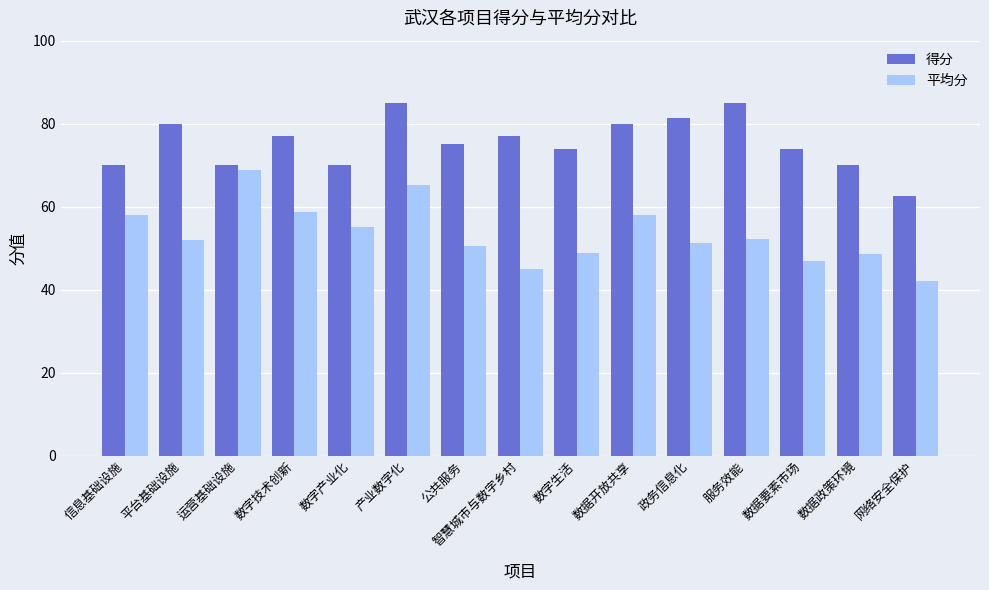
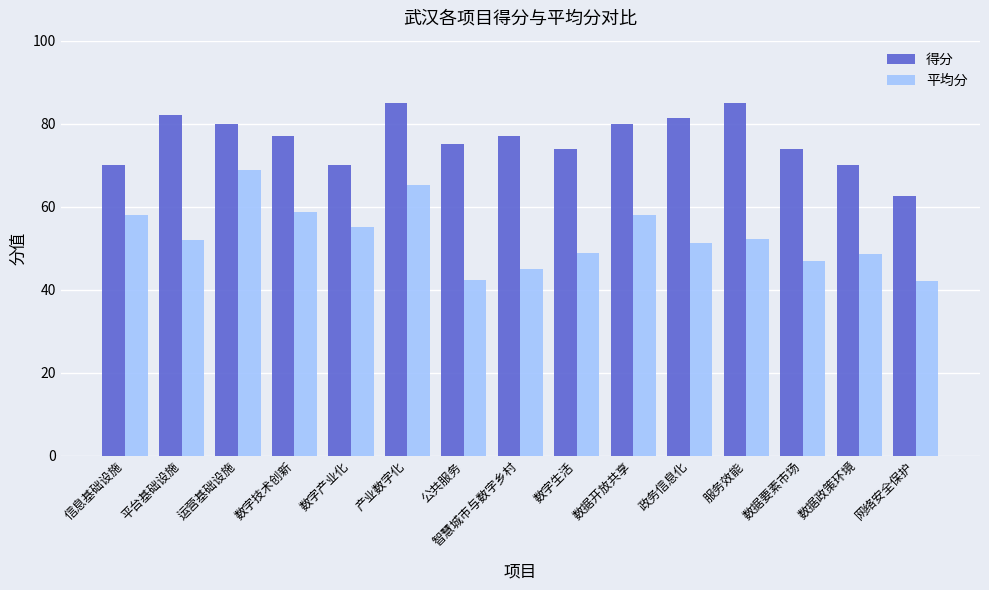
  {
    "得分": {
      "信息基础设施": 70,
-     "平台基础设施": 80,
-     "运营基础设施": 70,
+     "平台基础设施": 82,
+     "运营基础设施": 80,
      "数字技术创新": 77,
      "数字产业化": 70,
      "产业数字化": 85,
      "公共服务": 75,
      "智慧城市与数字乡村": 77,
      "数字生活": 74,
      "数据开放共享": 80,
      "政务信息化": 81,
      "服务效能": 85,
      "数据要素市场": 74,
      "数据政策环境": 70,
      "网络安全保护": 63
    },
    "平均分": {
      "信息基础设施": 58,
      "平台基础设施": 52,
      "运营基础设施": 69,
      "数字技术创新": 59,
      "数字产业化": 55,
      "产业数字化": 65,
-     "公共服务": 50,
+     "公共服务": 42,
      "智慧城市与数字乡村": 45,
      "数字生活": 49,
      "数据开放共享": 58,
      "政务信息化": 51,
      "服务效能": 52,
      "数据要素市场": 47,
      "数据政策环境": 49,
      "网络安全保护": 42
    }
  }
